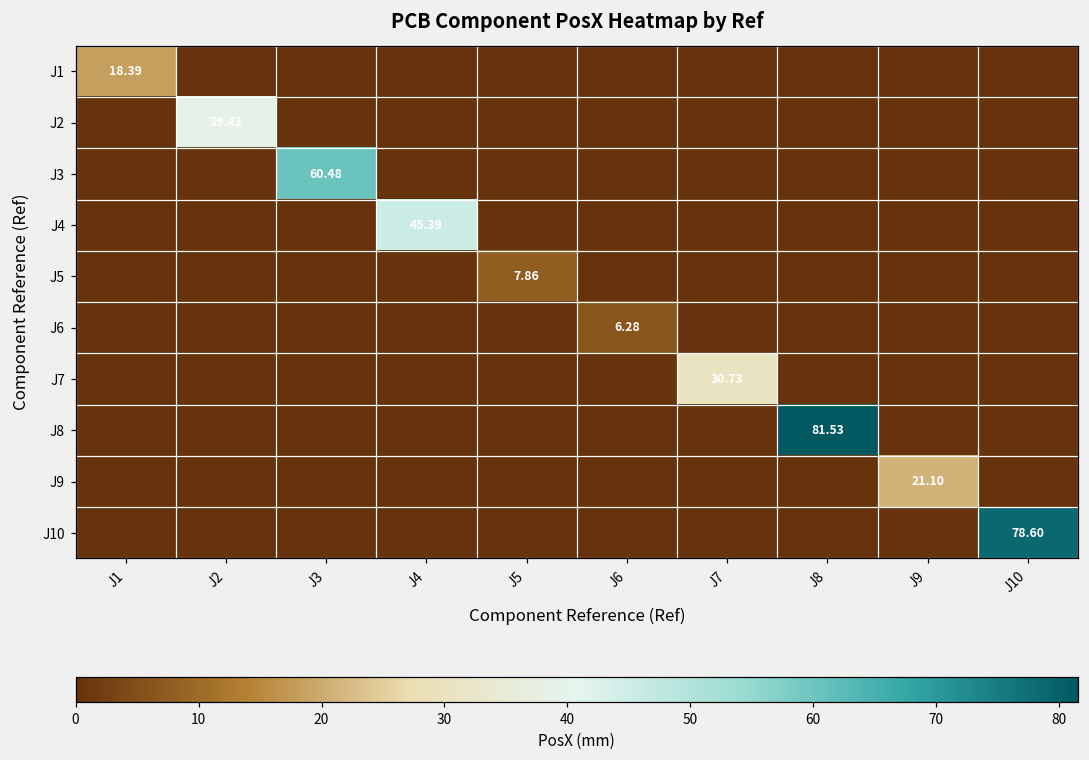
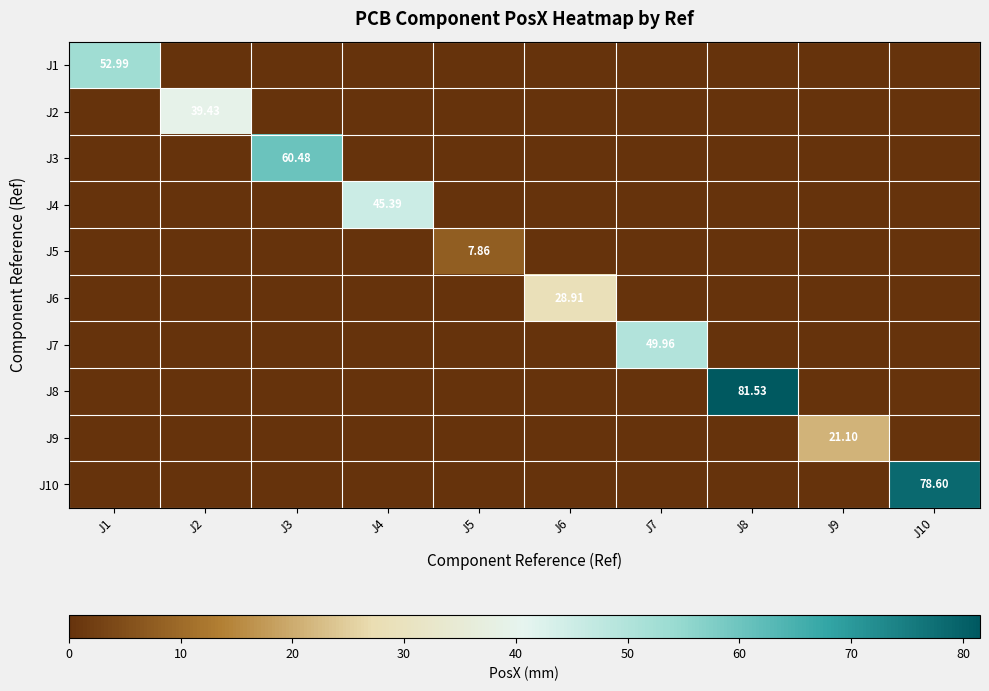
  {
    "J1": {
-     "J1": 18.39
+     "J1": 52.99
    },
    "J3": {
      "J3": 60.48
    },
    "J4": {
      "J4": 45.39
    },
    "J5": {
      "J5": 7.86
    },
    "J6": {
-     "J6": 6.28
+     "J6": 28.91
    },
    "J7": {
-     "J7": 30.73
+     "J7": 49.96
    },
    "J8": {
      "J8": 81.53
    },
    "J9": {
      "J9": 21.10
    },
    "J10": {
      "J10": 78.60
    }
  }
